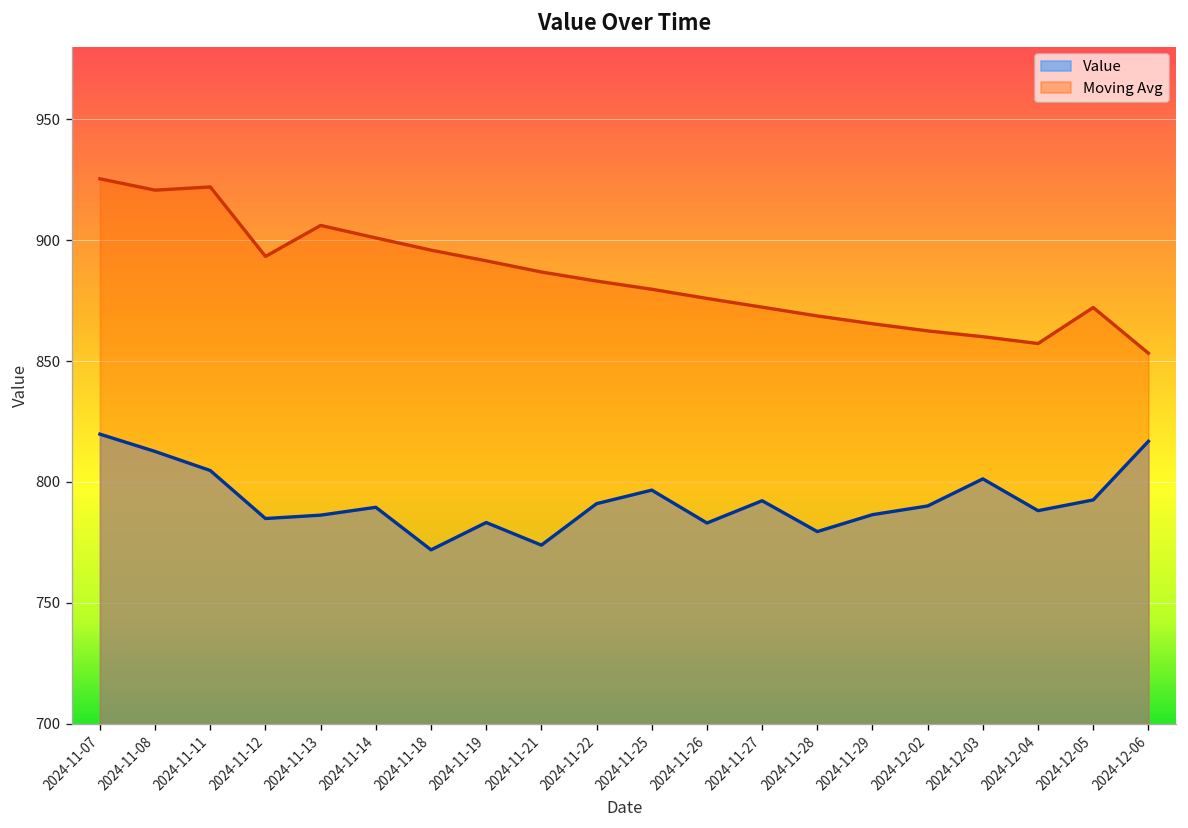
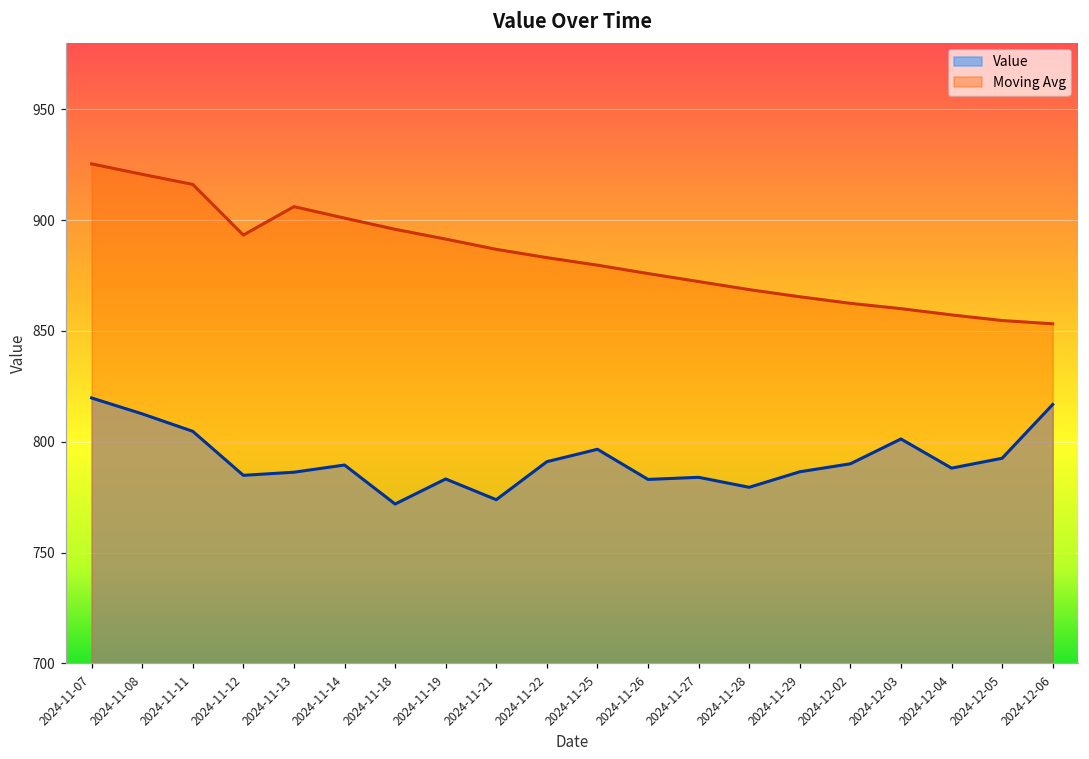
  {
    "Value": {
      "2024-11-07": 820,
      "2024-11-08": 813,
      "2024-11-11": 805,
      "2024-11-12": 785,
      "2024-11-13": 786,
      "2024-11-14": 790,
      "2024-11-18": 772,
      "2024-11-19": 783,
      "2024-11-21": 774,
      "2024-11-22": 791,
      "2024-11-25": 797,
      "2024-11-26": 783,
-     "2024-11-27": 792,
+     "2024-11-27": 784,
      "2024-11-28": 779,
      "2024-11-29": 786,
      "2024-12-02": 790,
      "2024-12-03": 801,
      "2024-12-04": 788,
      "2024-12-05": 793,
      "2024-12-06": 817
    },
    "Moving Avg": {
      "2024-11-07": 925,
      "2024-11-08": 921,
-     "2024-11-11": 922,
+     "2024-11-11": 916,
      "2024-11-12": 893,
      "2024-11-13": 906,
      "2024-11-14": 901,
      "2024-11-18": 896,
      "2024-11-19": 891,
      "2024-11-21": 887,
      "2024-11-22": 883,
      "2024-11-25": 880,
      "2024-11-26": 876,
      "2024-11-27": 872,
      "2024-11-28": 869,
      "2024-11-29": 865,
      "2024-12-02": 862,
      "2024-12-03": 860,
      "2024-12-04": 857,
-     "2024-12-05": 872,
+     "2024-12-05": 855,
      "2024-12-06": 853
    }
  }
